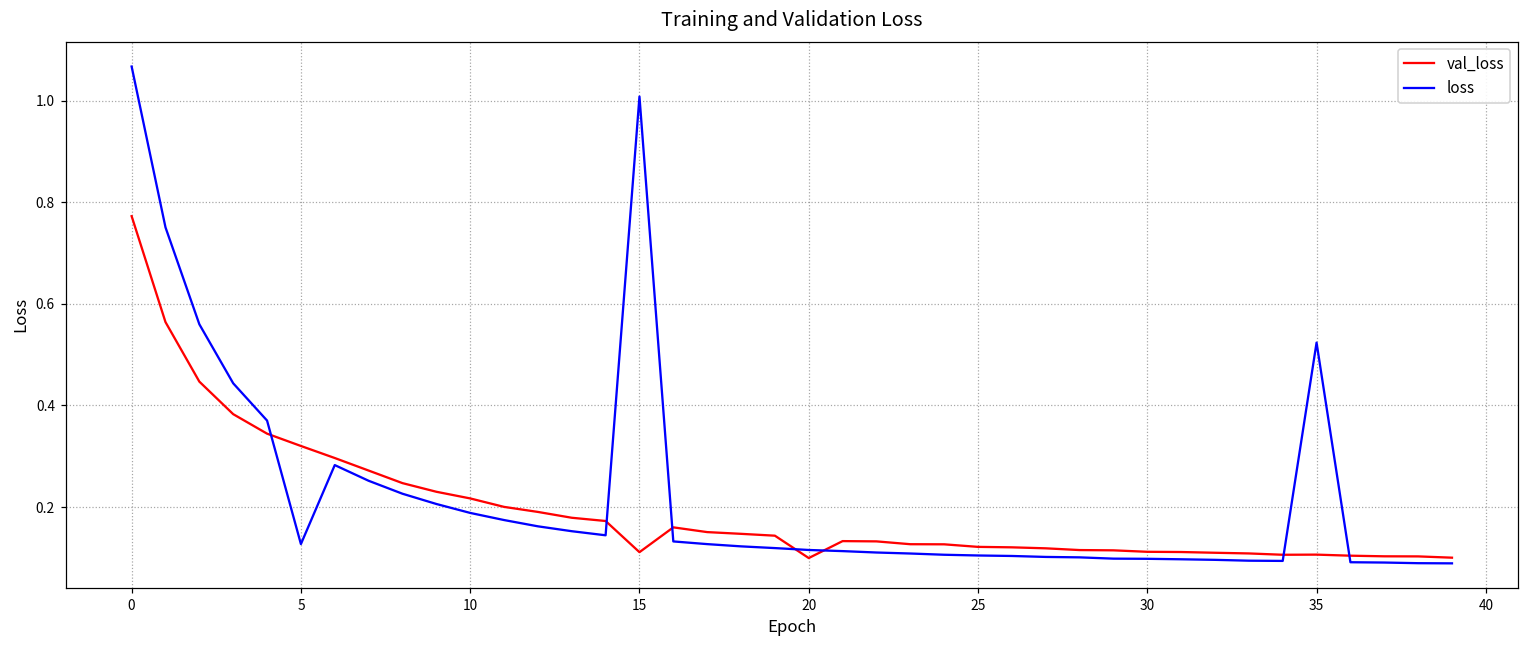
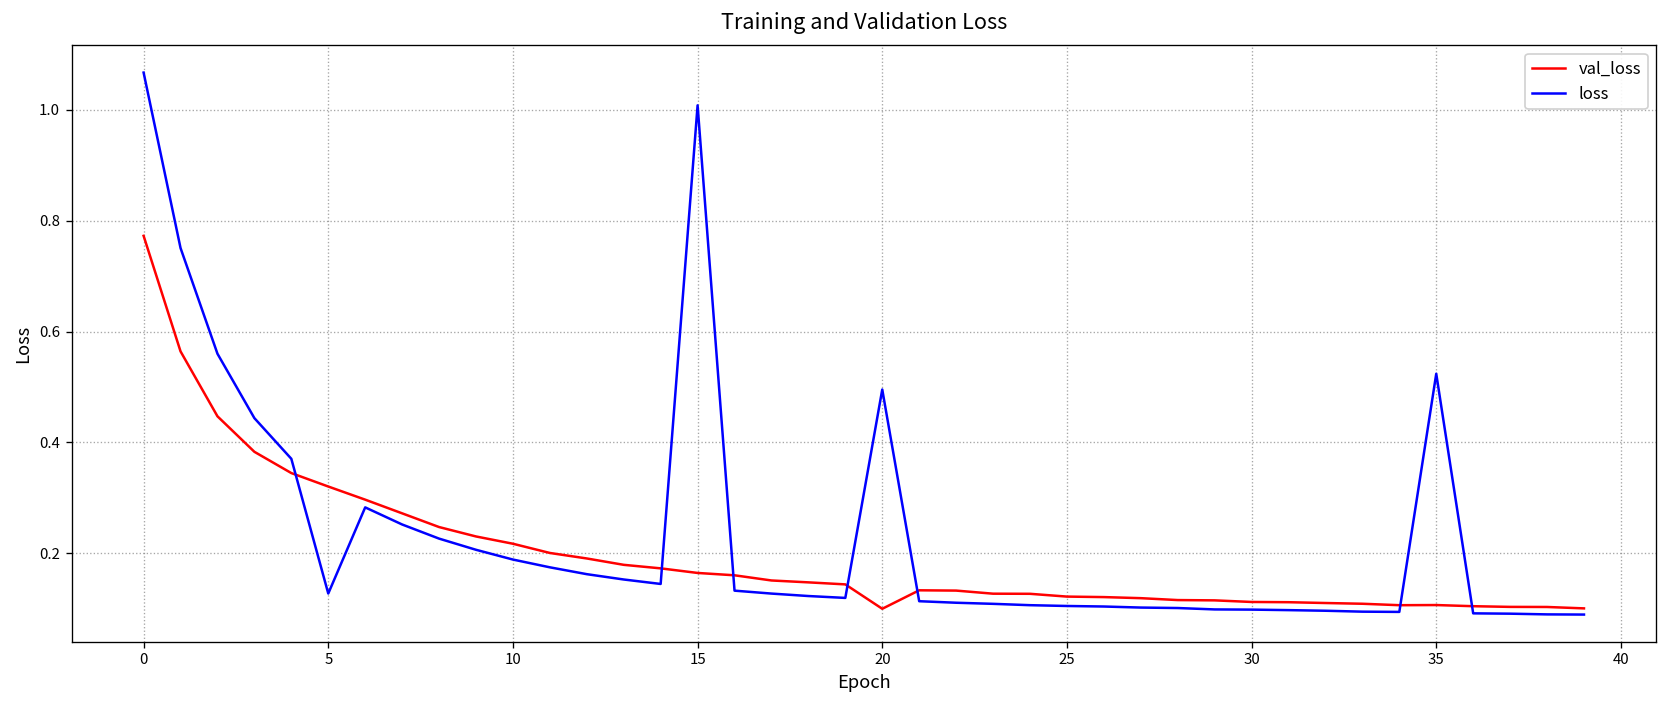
  {
    "val_loss": {
      "0": 0.77,
      "5": 0.32,
      "10": 0.22,
-     "15": 0.11,
+     "15": 0.16,
      "20": 0.10,
      "25": 0.12,
      "30": 0.11,
      "35": 0.11
    },
    "loss": {
      "0": 1.07,
      "5": 0.13,
      "10": 0.19,
      "15": 1.01,
-     "20": 0.12,
+     "20": 0.50,
      "25": 0.10,
      "30": 0.10,
      "35": 0.52
    }
  }
